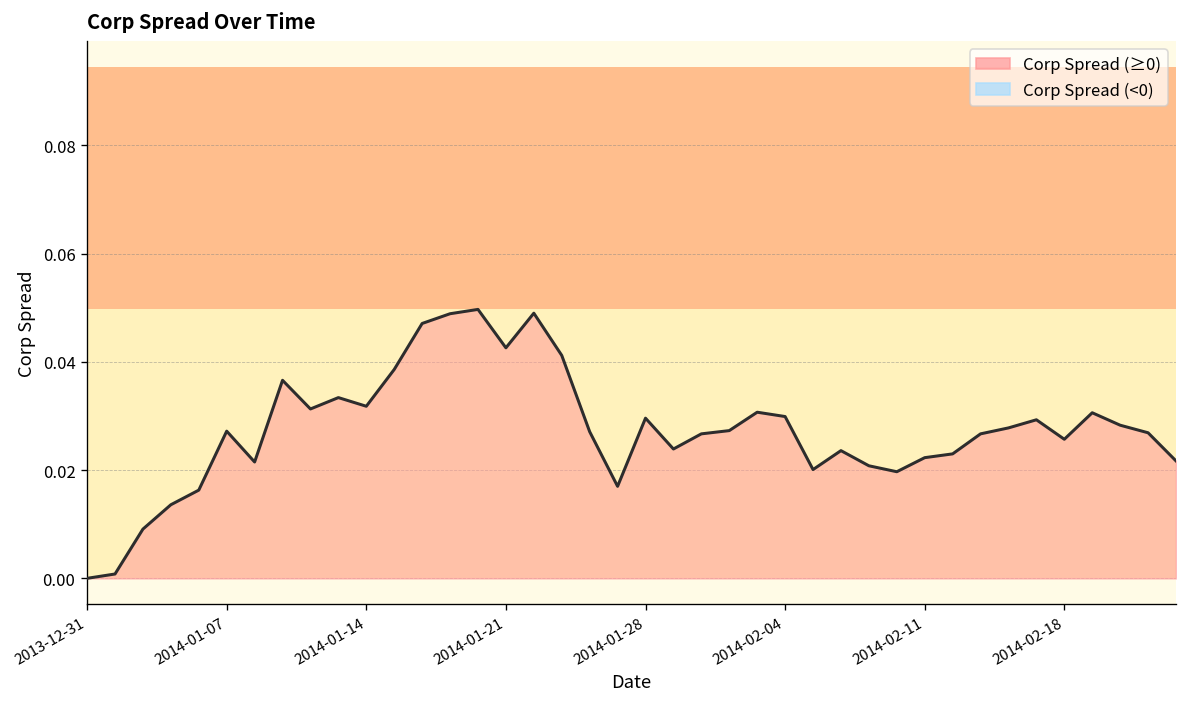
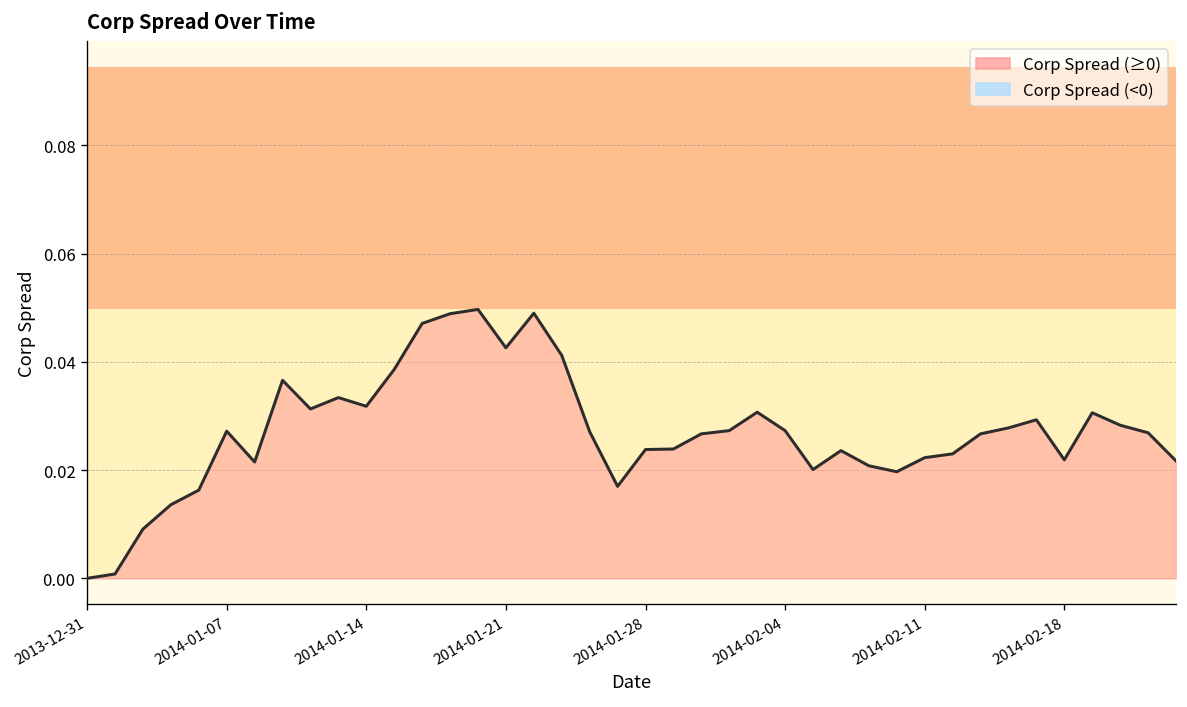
  {
    "2013-12-31": 0.000,
    "2014-01-07": 0.027,
    "2014-01-14": 0.032,
    "2014-01-21": 0.043,
-   "2014-01-28": 0.030,
-   "2014-02-04": 0.030,
+   "2014-01-28": 0.024,
+   "2014-02-04": 0.027,
    "2014-02-11": 0.022,
-   "2014-02-18": 0.026
+   "2014-02-18": 0.022
  }
